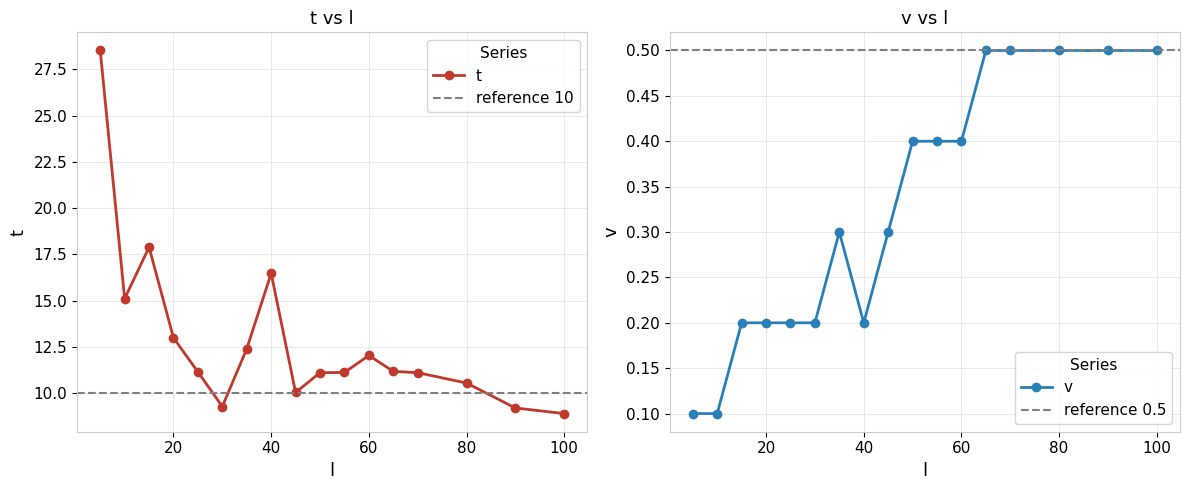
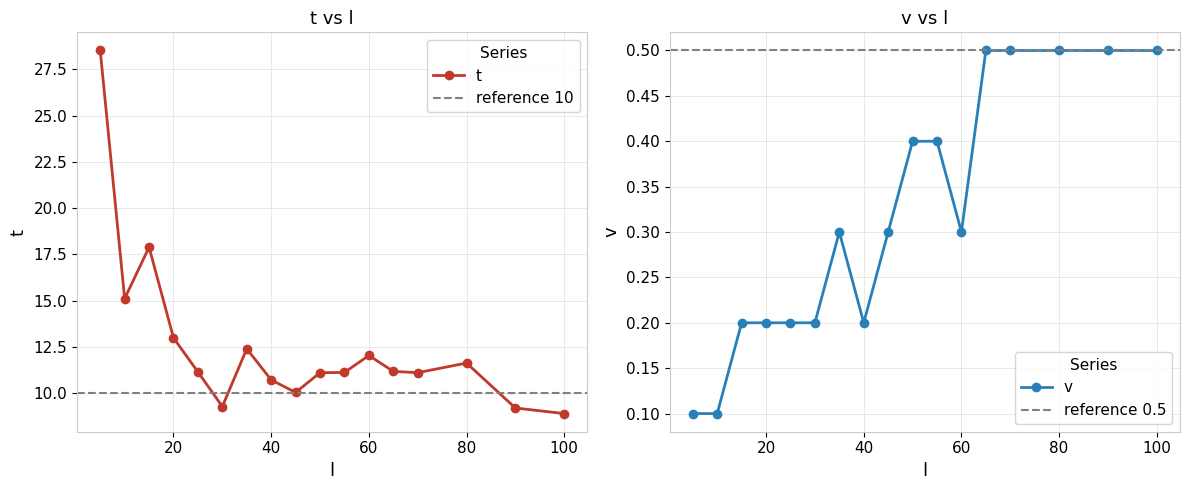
  {
    "t vs l": {
      "20": 13.0,
-     "40": 16.5,
+     "40": 10.7,
      "60": 12.0,
-     "80": 10.6,
+     "80": 11.6,
      "100": 8.9
    },
    "v vs l": {
      "20": 0.2,
      "40": 0.2,
-     "60": 0.4,
+     "60": 0.3,
      "80": 0.5,
      "100": 0.5
    }
  }
